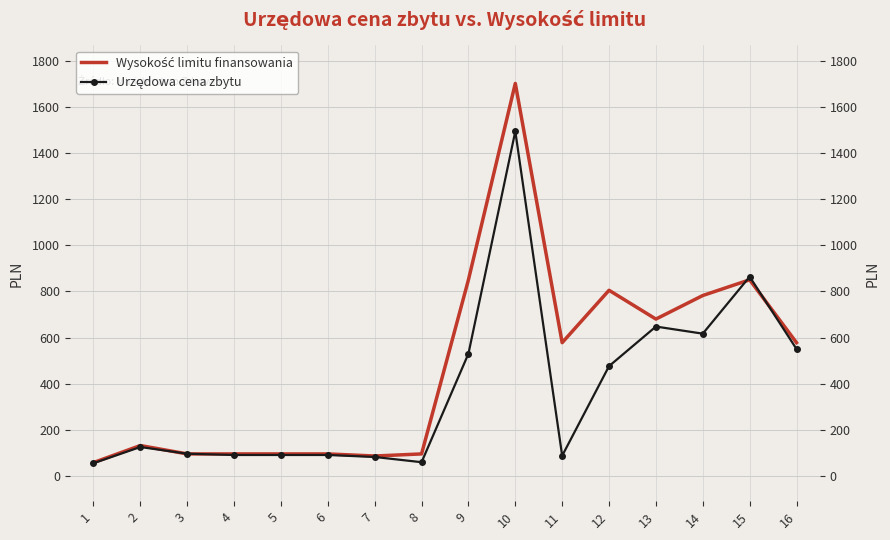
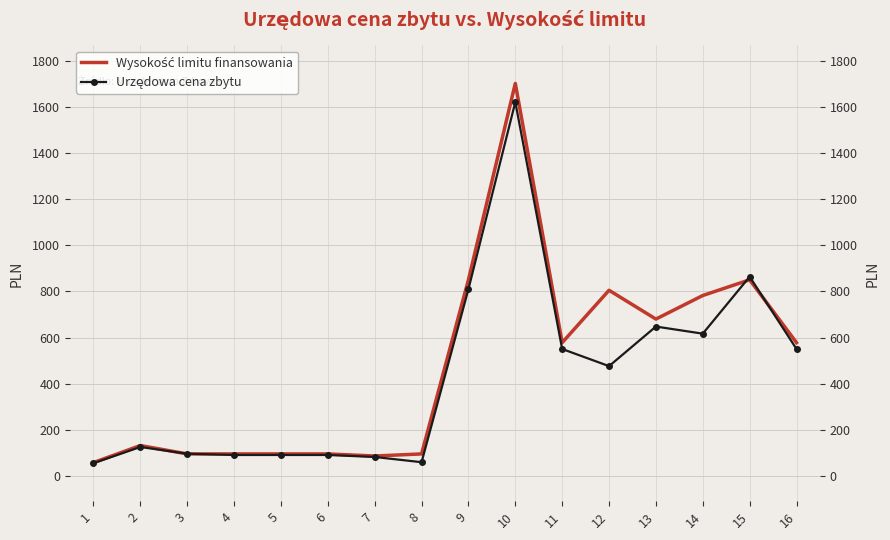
  {
    "Wysokość limitu finansowania": {
      "8": 100,
      "9": 850,
      "10": 1700,
      "11": 580,
      "12": 810,
      "13": 680,
      "14": 780,
      "15": 850,
      "16": 580
    },
    "Urzędowa cena zbytu": {
      "8": 60,
-     "9": 530,
-     "10": 1490,
-     "11": 90,
+     "9": 810,
+     "10": 1620,
+     "11": 550,
      "12": 480,
      "13": 650,
      "14": 620,
      "15": 860,
      "16": 550
    }
  }
